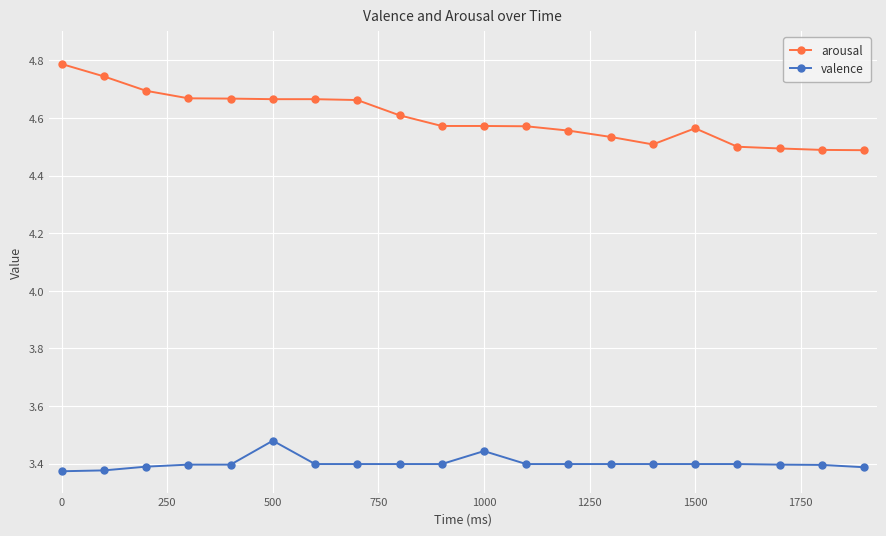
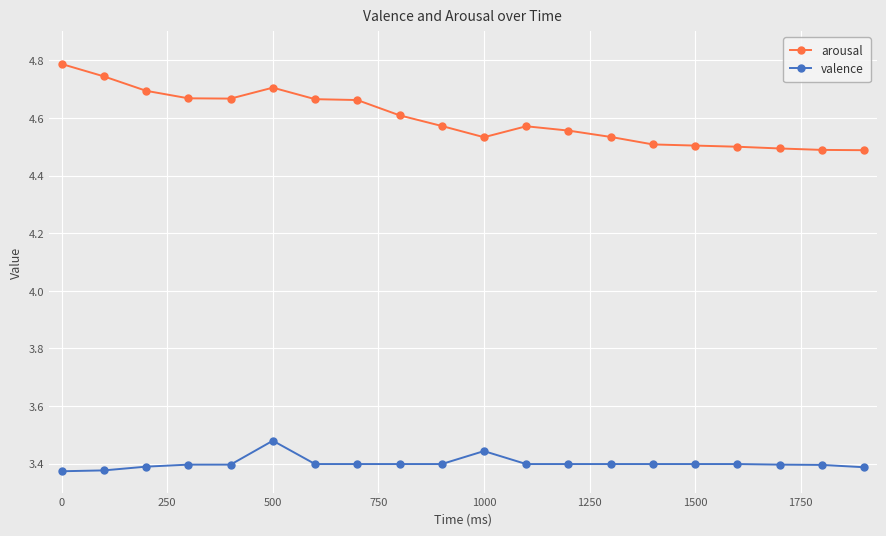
  {
    "arousal": {
      "0": 4.79,
-     "500": 4.67,
-     "1000": 4.57,
-     "1500": 4.56
+     "500": 4.71,
+     "1000": 4.53,
+     "1500": 4.50
    },
    "valence": {
      "0": 3.37,
      "500": 3.48,
      "1000": 3.44,
      "1500": 3.40
    }
  }
